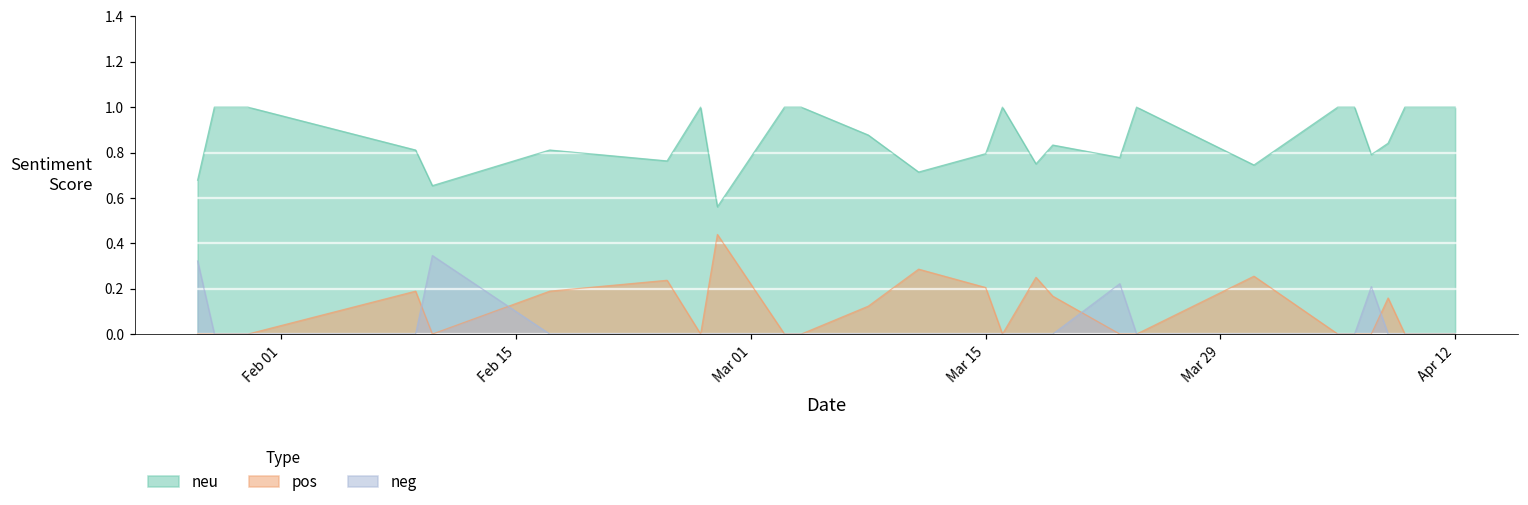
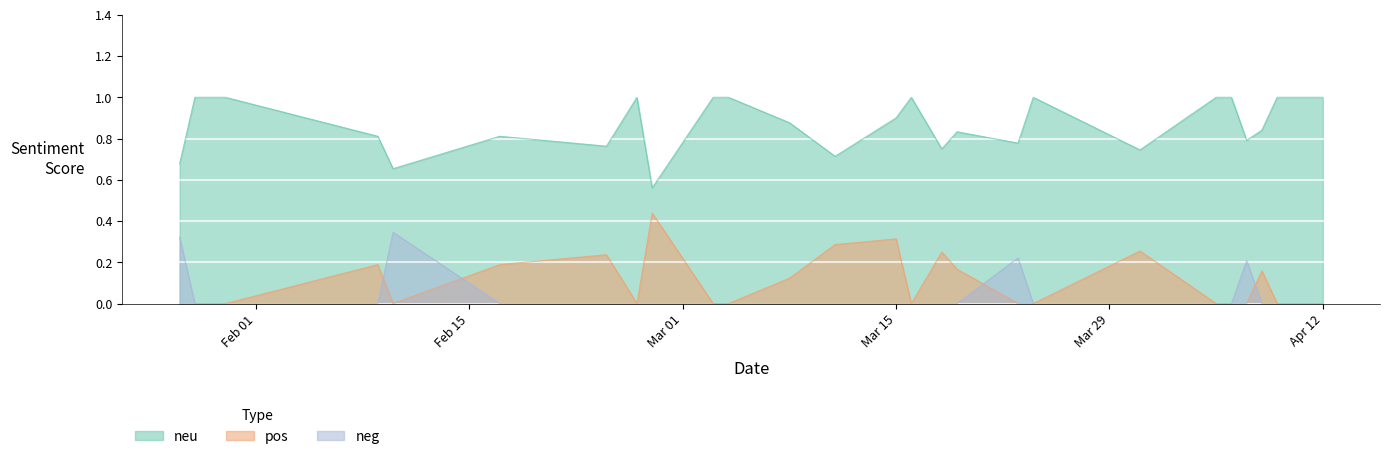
  {
    "neu": {
-     "Mar 15": 0.80,
+     "Mar 15": 0.90,
      "Apr 12": 1.00
    },
    "pos": {
-     "Mar 15": 0.21
+     "Mar 15": 0.31
    },
    "neg": {
      "Mar 15": 0.00
    }
  }
